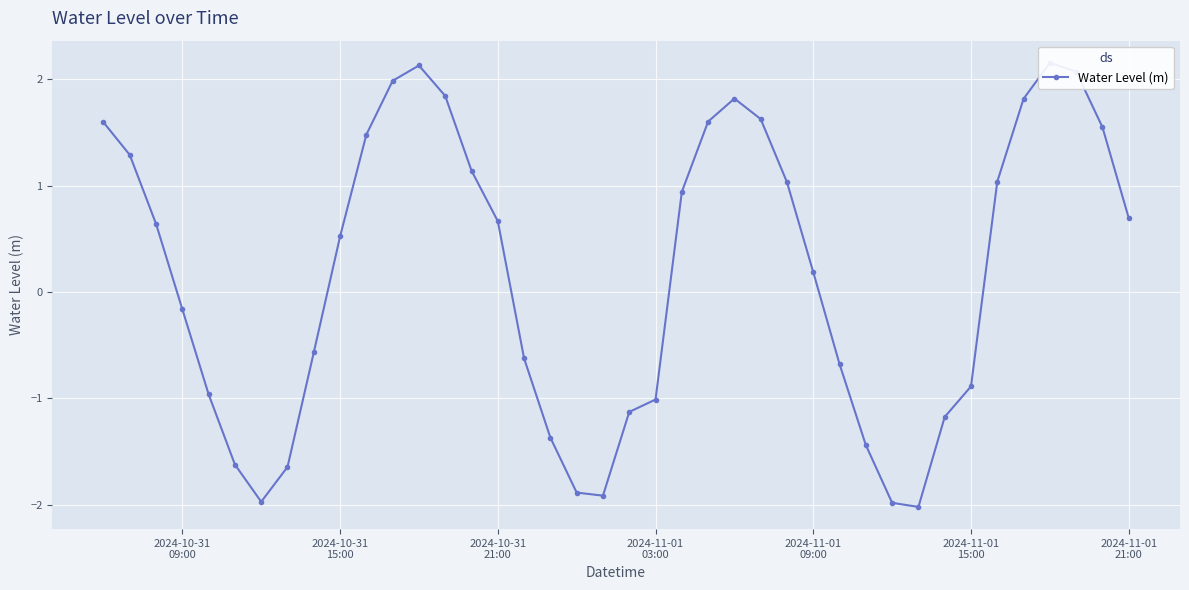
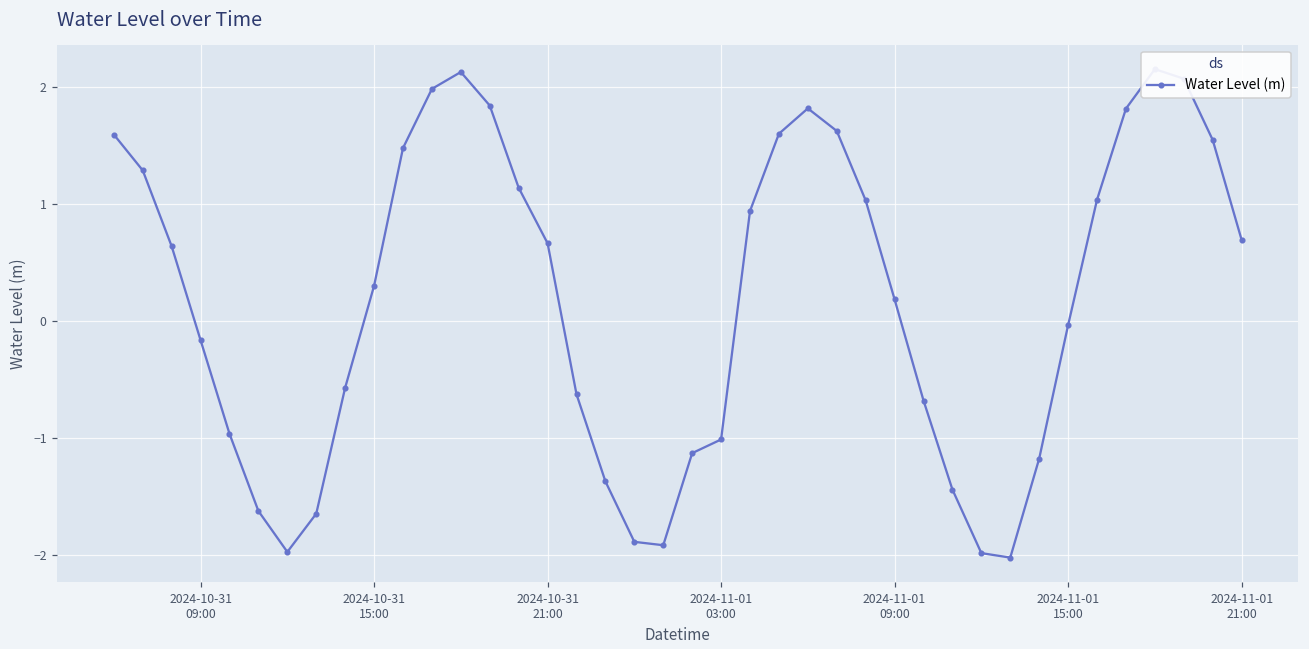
  {
    "2024-10-31 09:00": -0.16,
-   "2024-10-31 15:00": 0.52,
+   "2024-10-31 15:00": 0.30,
    "2024-10-31 21:00": 0.67,
    "2024-11-01 03:00": -1.01,
    "2024-11-01 09:00": 0.19,
-   "2024-11-01 15:00": -0.89,
+   "2024-11-01 15:00": -0.03,
    "2024-11-01 21:00": 0.70
  }
